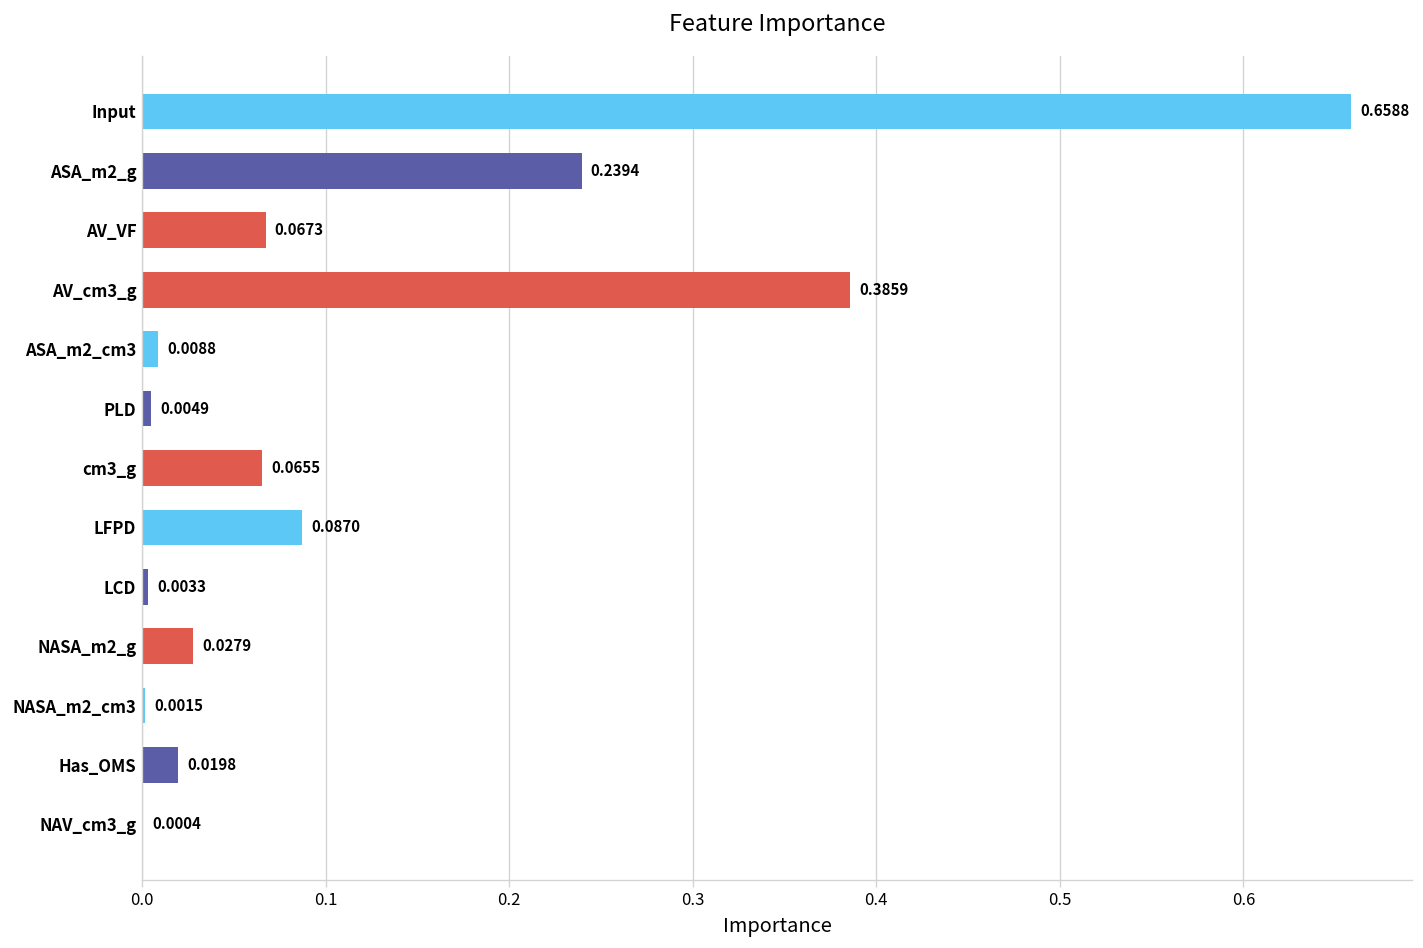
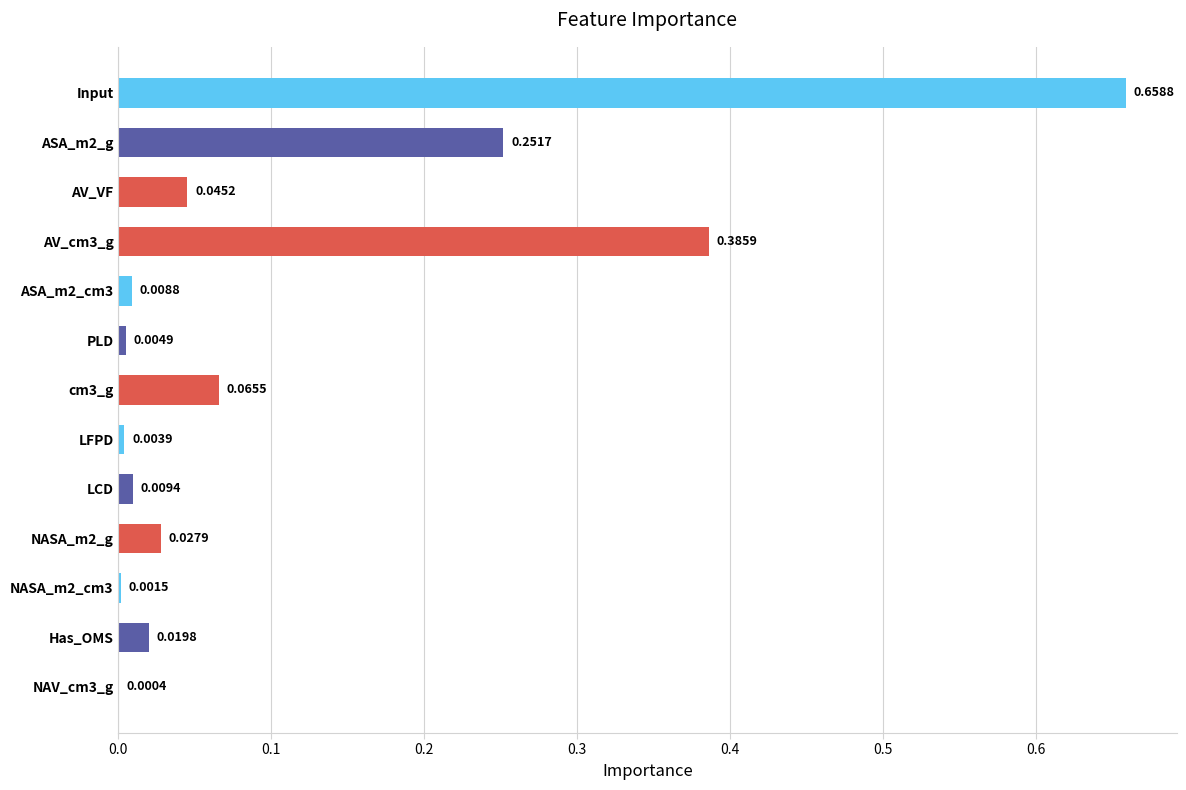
  {
    "Input": 0.6588,
-   "ASA_m2_g": 0.2394,
-   "AV_VF": 0.0673,
+   "ASA_m2_g": 0.2517,
+   "AV_VF": 0.0452,
    "AV_cm3_g": 0.3859,
    "ASA_m2_cm3": 0.0088,
    "PLD": 0.0049,
    "cm3_g": 0.0655,
-   "LFPD": 0.0870,
-   "LCD": 0.0033,
+   "LFPD": 0.0039,
+   "LCD": 0.0094,
    "NASA_m2_g": 0.0279,
    "NASA_m2_cm3": 0.0015,
    "Has_OMS": 0.0198,
    "NAV_cm3_g": 0.0004
  }
